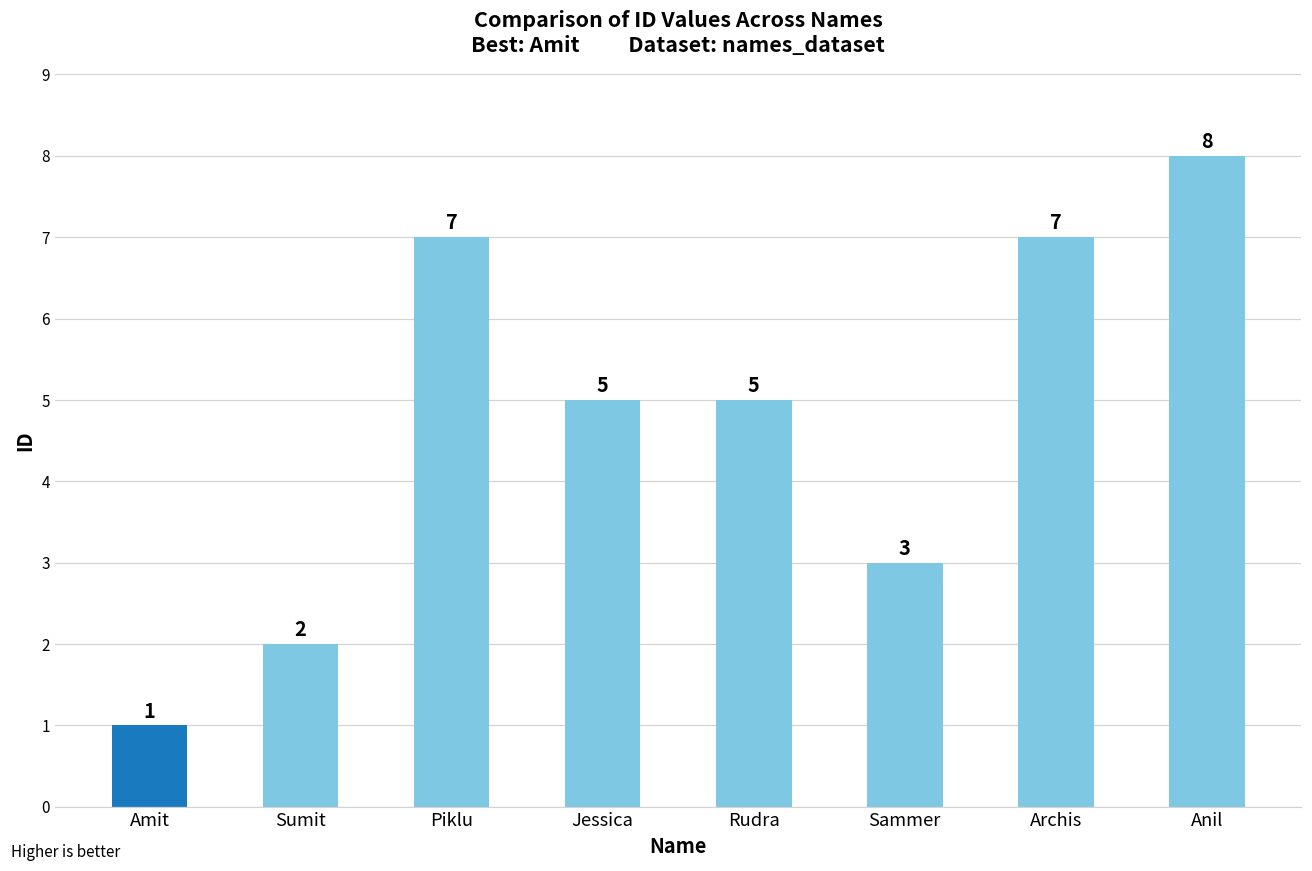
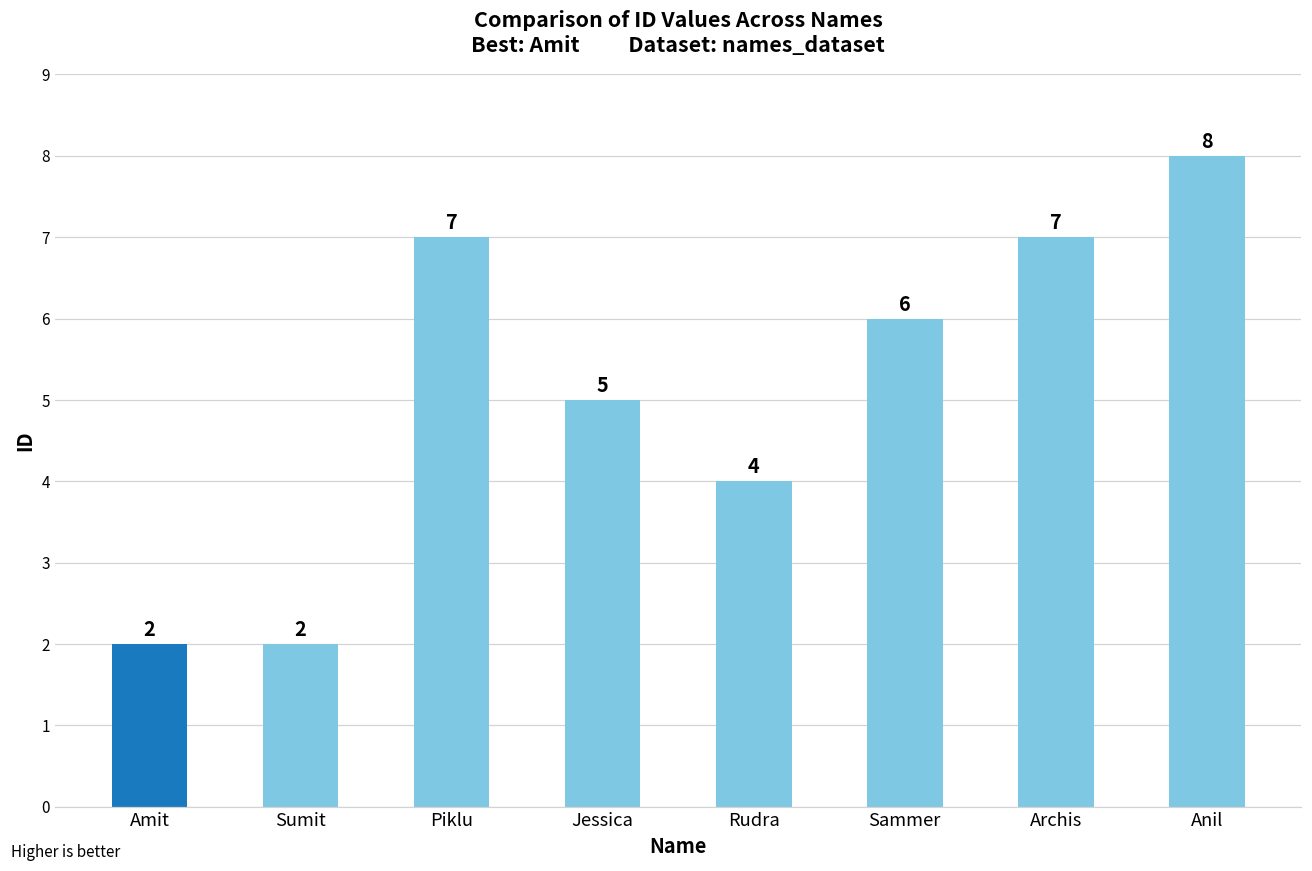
  {
-   "Amit": 1,
+   "Amit": 2,
    "Sumit": 2,
    "Piklu": 7,
    "Jessica": 5,
-   "Rudra": 5,
-   "Sammer": 3,
+   "Rudra": 4,
+   "Sammer": 6,
    "Archis": 7,
    "Anil": 8
  }
